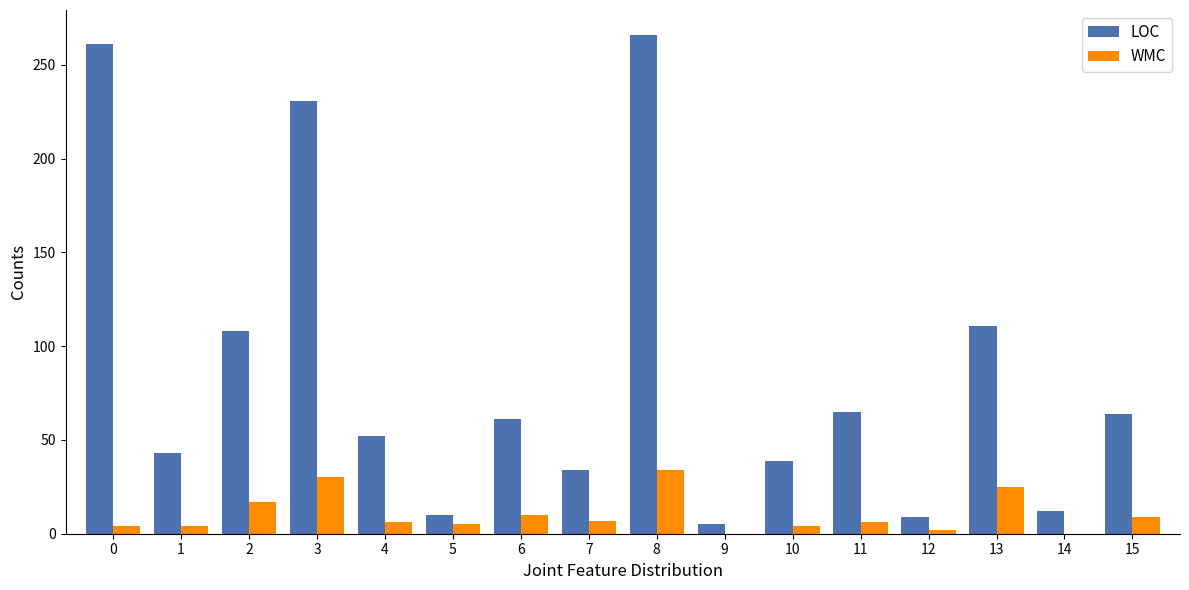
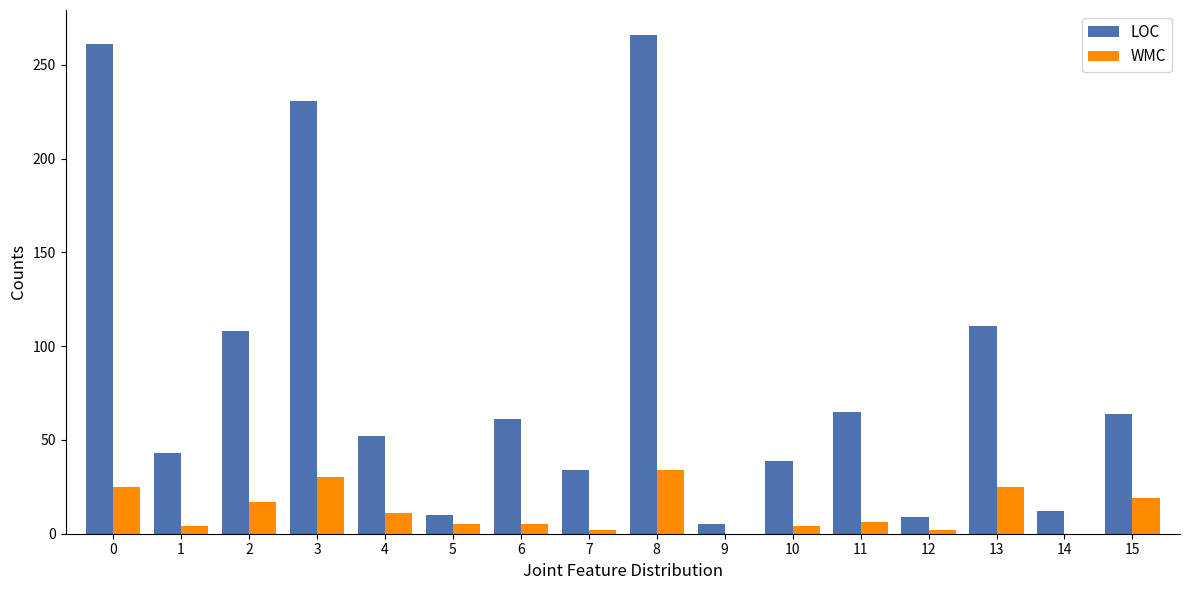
  {
    "LOC": {
      "0": 261,
      "1": 43,
      "2": 108,
      "3": 231,
      "4": 52,
      "5": 10,
      "6": 61,
      "7": 34,
      "8": 266,
      "9": 5,
      "10": 39,
      "11": 65,
      "12": 9,
      "13": 111,
      "14": 12,
      "15": 64
    },
    "WMC": {
-     "0": 4,
+     "0": 25,
      "1": 4,
      "2": 17,
      "3": 30,
-     "4": 6,
+     "4": 11,
      "5": 5,
-     "6": 10,
-     "7": 7,
+     "6": 5,
+     "7": 2,
      "8": 34,
      "9": 0,
      "10": 4,
      "11": 6,
      "12": 2,
      "13": 25,
      "14": 0,
-     "15": 9
+     "15": 19
    }
  }
